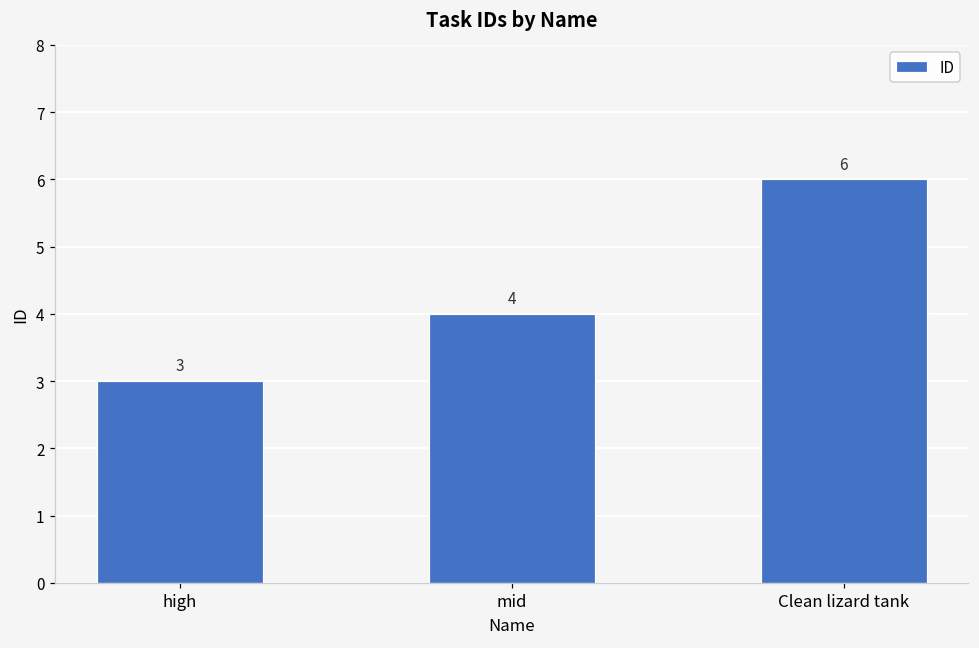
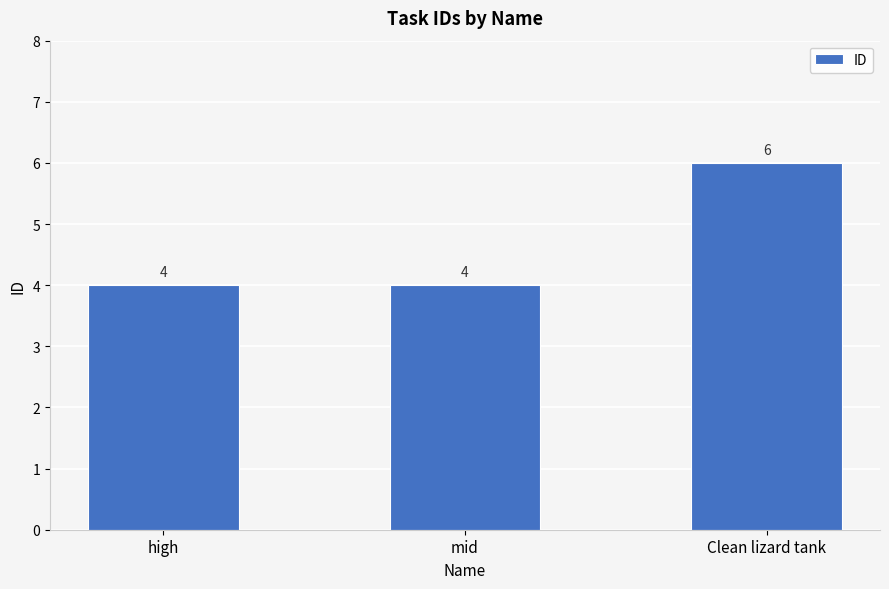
  {
-   "high": 3,
+   "high": 4,
    "mid": 4,
    "Clean lizard tank": 6
  }
